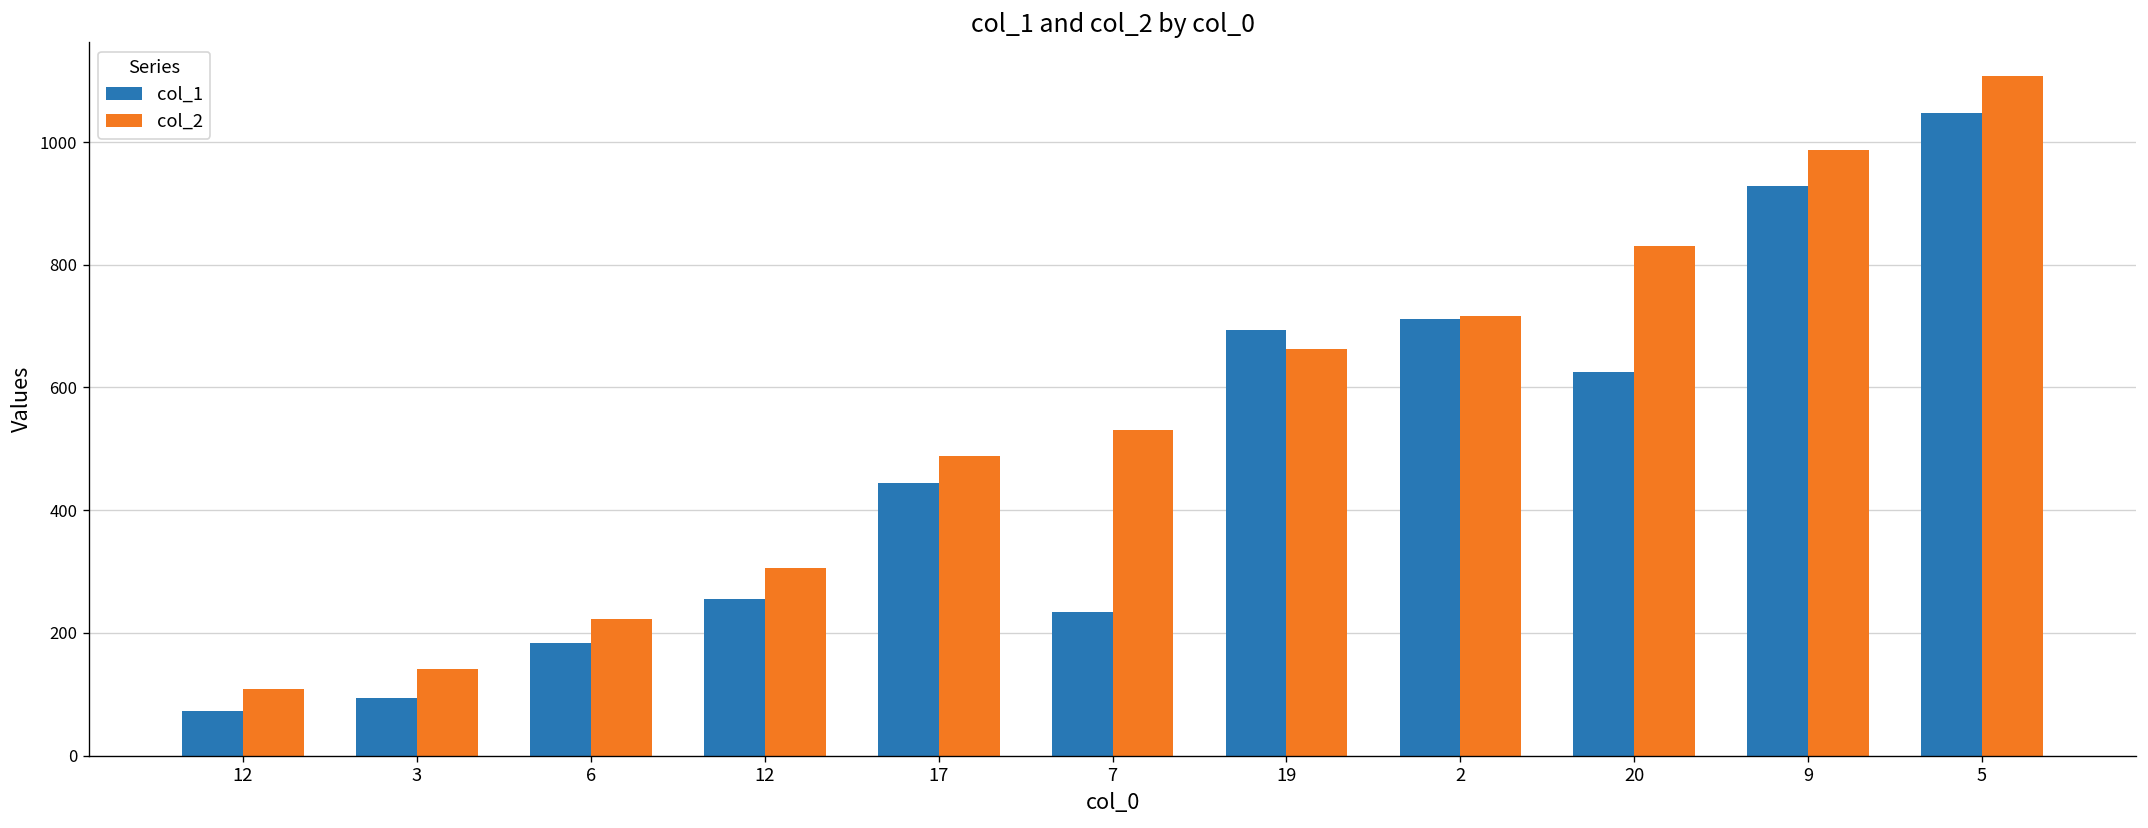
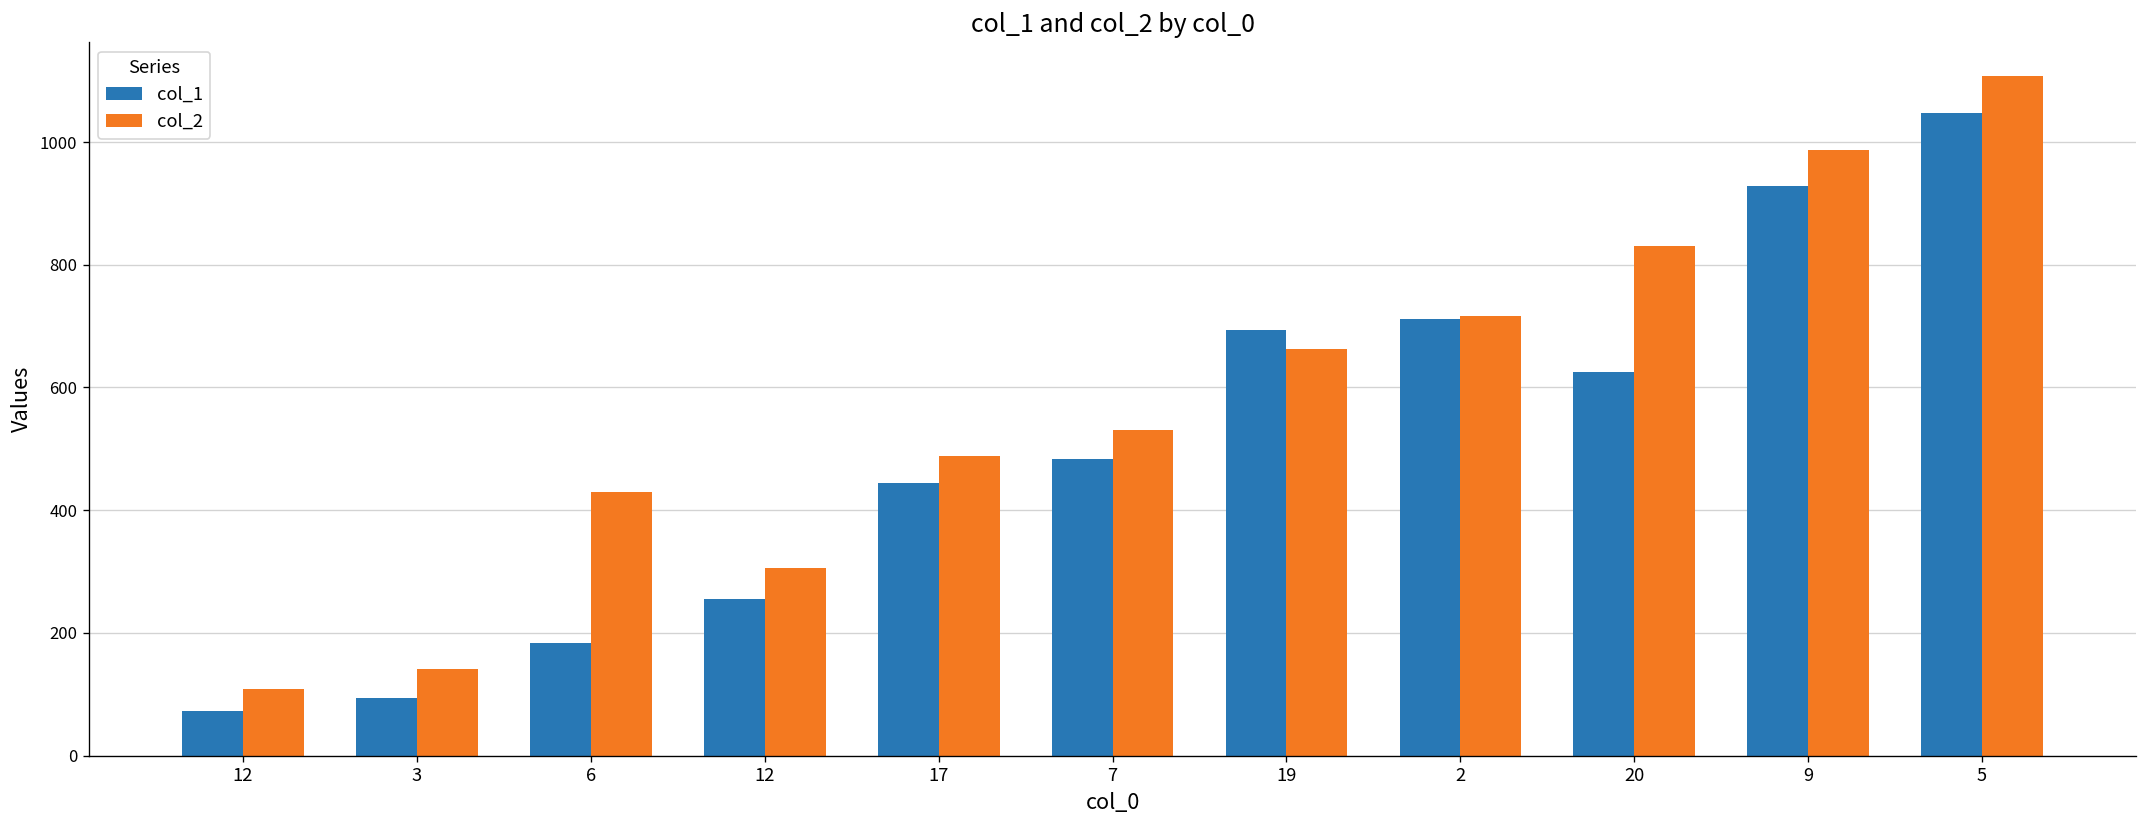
  {
    "col_1": {
      "3": 90,
      "6": 180,
      "17": 450,
-     "7": 230,
+     "7": 480,
      "19": 690,
      "2": 710,
      "20": 630,
      "9": 930,
      "5": 1050
    },
    "col_2": {
      "3": 140,
-     "6": 220,
+     "6": 430,
      "17": 490,
      "7": 530,
      "19": 660,
      "2": 720,
      "20": 830,
      "9": 990,
      "5": 1110
    }
  }
